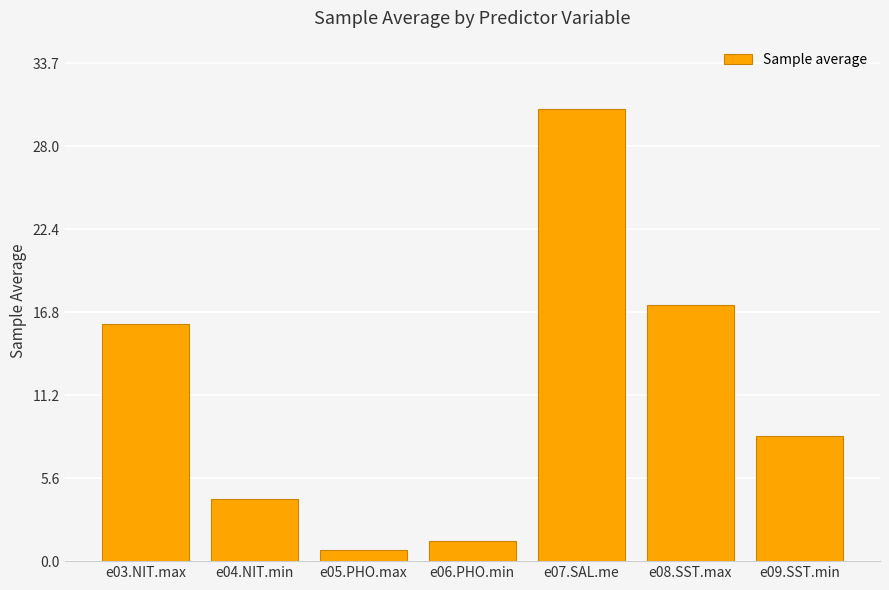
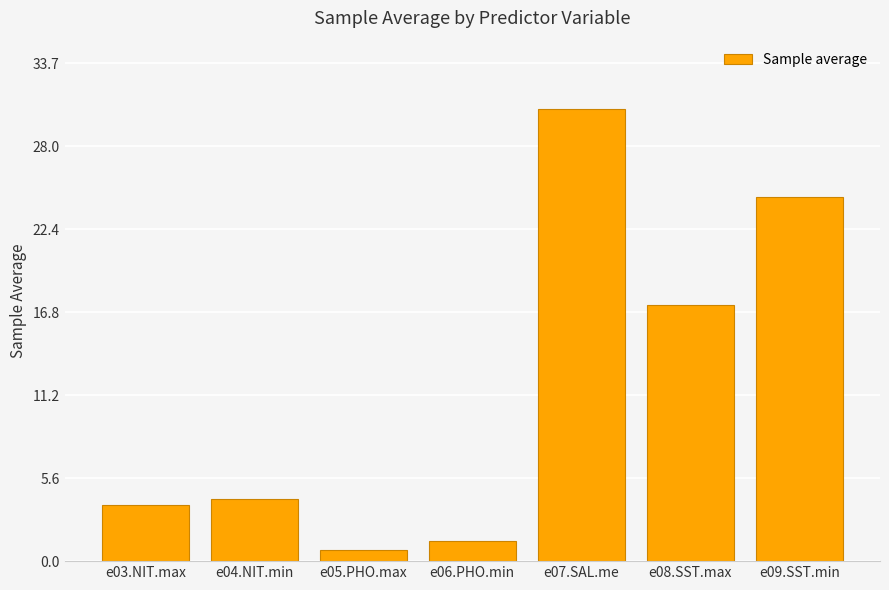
  {
-   "e03.NIT.max": 16.0,
+   "e03.NIT.max": 3.8,
    "e04.NIT.min": 4.2,
    "e05.PHO.max": 0.8,
    "e06.PHO.min": 1.4,
    "e07.SAL.me": 30.6,
    "e08.SST.max": 17.3,
-   "e09.SST.min": 8.5
+   "e09.SST.min": 24.6
  }
